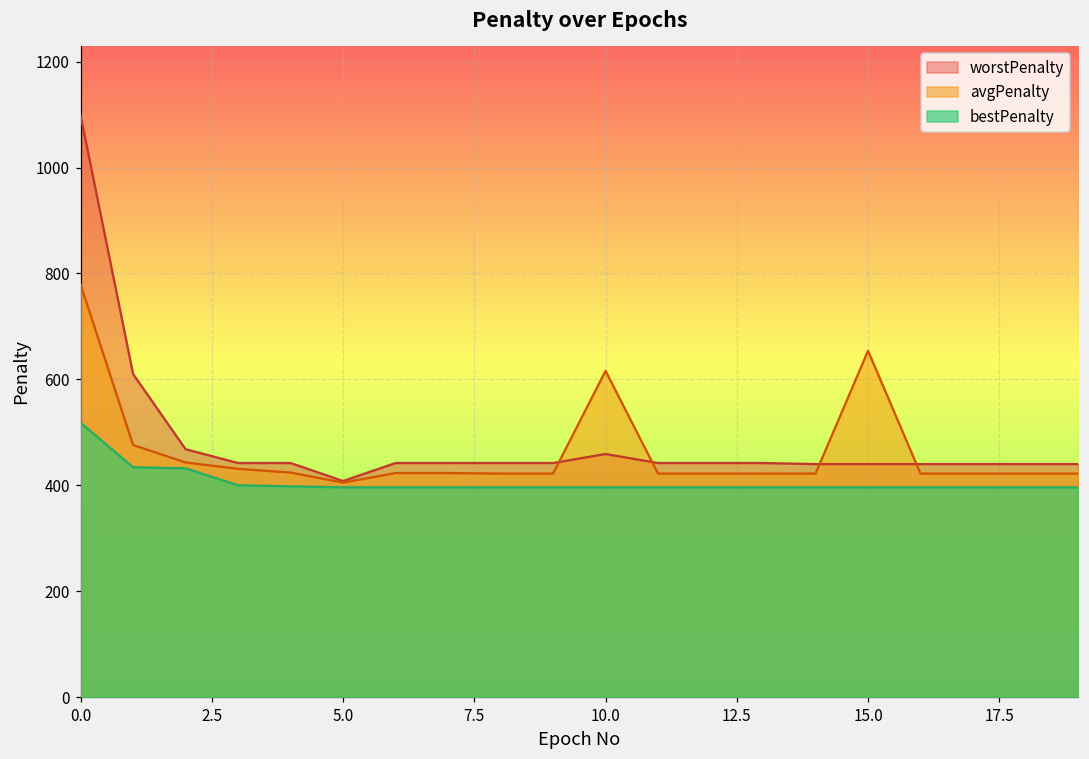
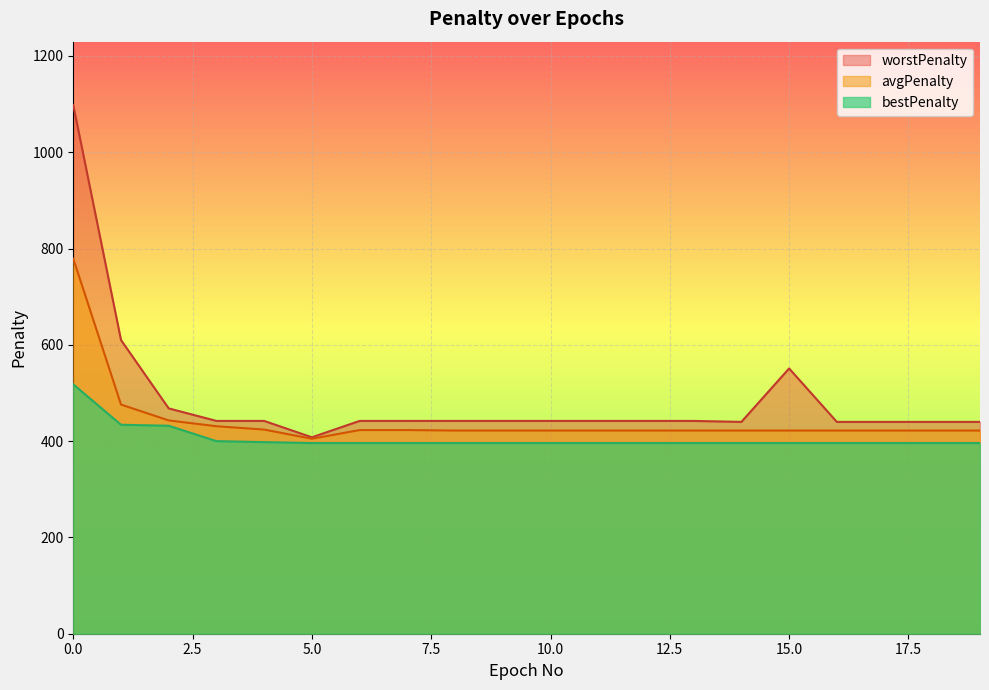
  {
    "worstPenalty": {
      "0.0": 1100,
-     "10.0": 460,
-     "15.0": 440
+     "10.0": 440,
+     "15.0": 550
    },
    "avgPenalty": {
      "0.0": 780,
-     "10.0": 620,
-     "15.0": 650
+     "10.0": 420,
+     "15.0": 420
    },
    "bestPenalty": {
      "0.0": 520,
      "5.0": 400,
      "10.0": 400,
      "15.0": 400
    }
  }
